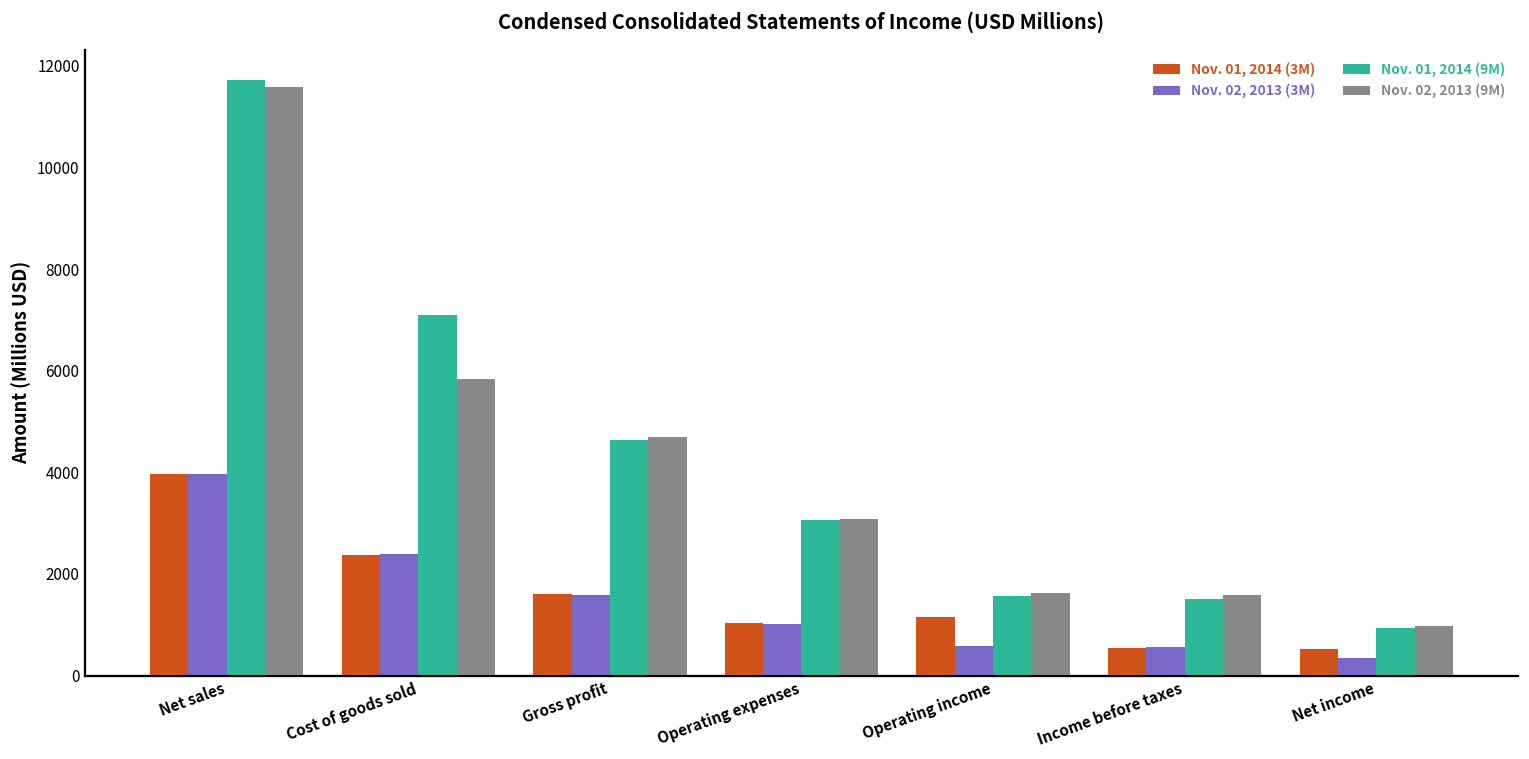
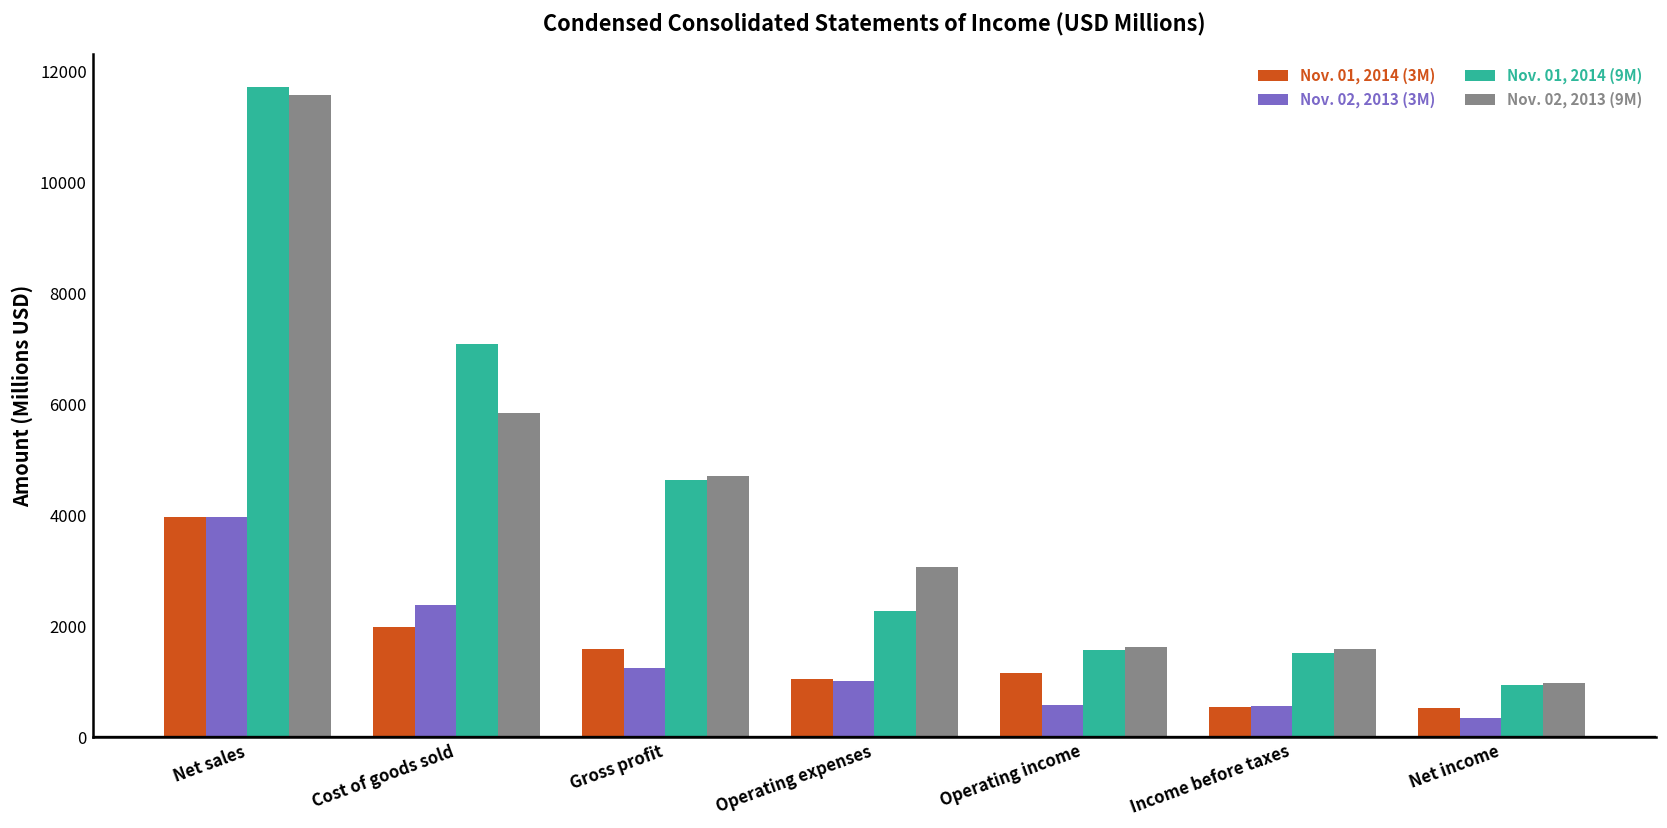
  {
    "Nov. 01, 2014 (3M)": {
      "Net sales": 4000,
-     "Cost of goods sold": 2400,
+     "Cost of goods sold": 2000,
      "Gross profit": 1600,
      "Operating expenses": 1000,
      "Operating income": 1200,
      "Income before taxes": 500,
      "Net income": 500
    },
    "Nov. 02, 2013 (3M)": {
      "Net sales": 4000,
      "Cost of goods sold": 2400,
-     "Gross profit": 1600,
+     "Gross profit": 1200,
      "Operating expenses": 1000,
      "Operating income": 600,
      "Income before taxes": 600,
      "Net income": 300
    },
    "Nov. 01, 2014 (9M)": {
      "Net sales": 11700,
      "Cost of goods sold": 7100,
      "Gross profit": 4600,
-     "Operating expenses": 3100,
+     "Operating expenses": 2300,
      "Operating income": 1600,
      "Income before taxes": 1500,
      "Net income": 900
    },
    "Nov. 02, 2013 (9M)": {
      "Net sales": 11600,
      "Cost of goods sold": 5800,
      "Gross profit": 4700,
      "Operating expenses": 3100,
      "Operating income": 1600,
      "Income before taxes": 1600,
      "Net income": 1000
    }
  }
